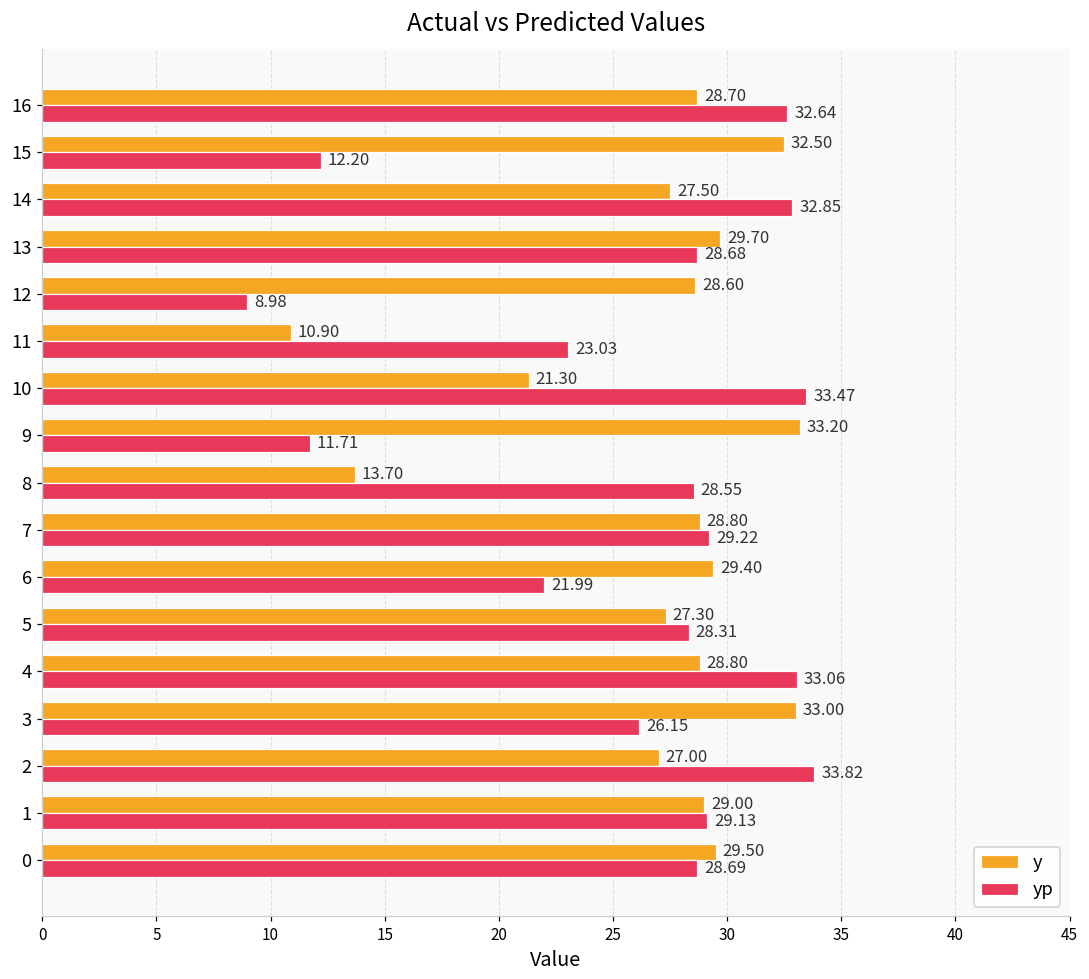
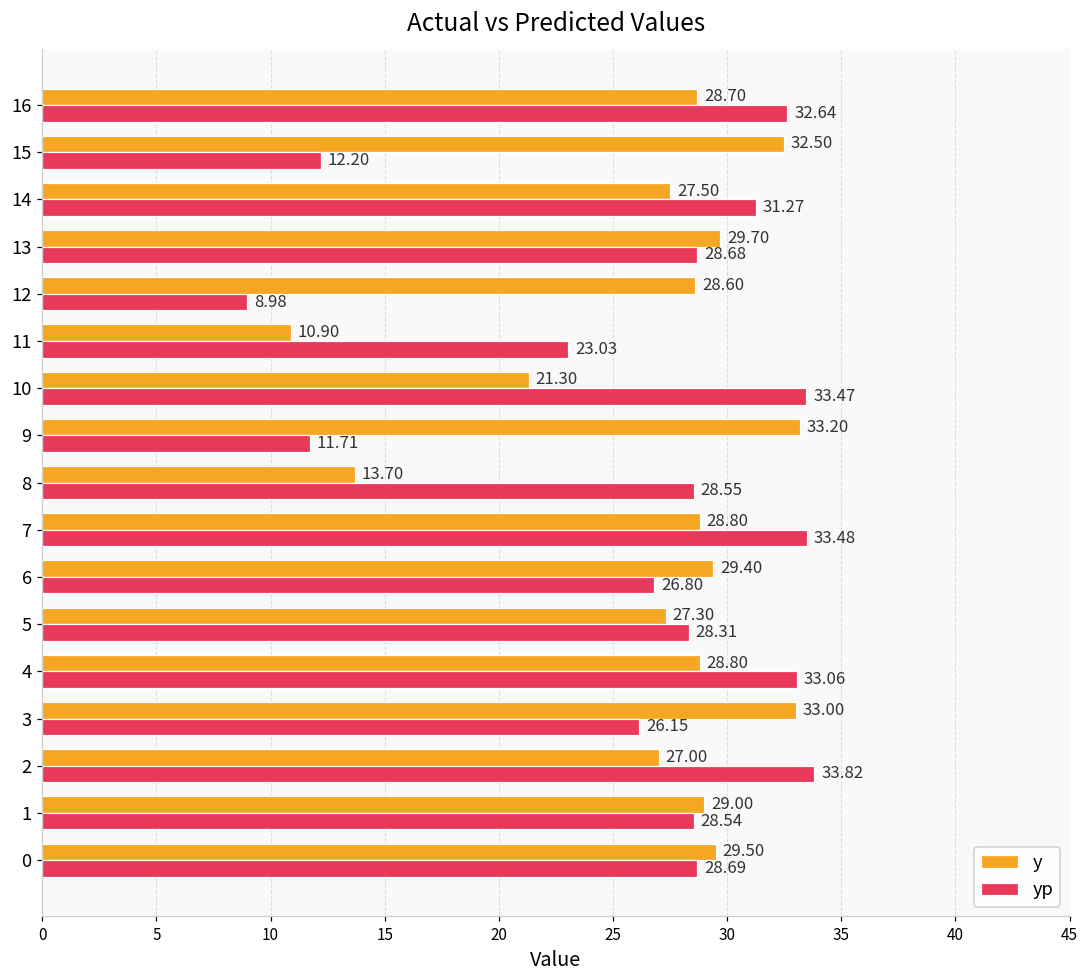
  {
    "y": {
      "16": 28.70,
      "15": 32.50,
      "14": 27.50,
      "13": 29.70,
      "12": 28.60,
      "11": 10.90,
      "10": 21.30,
      "9": 33.20,
      "8": 13.70,
      "7": 28.80,
      "6": 29.40,
      "5": 27.30,
      "4": 28.80,
      "3": 33.00,
      "2": 27.00,
      "1": 29.00,
      "0": 29.50
    },
    "yp": {
      "16": 32.64,
      "15": 12.20,
-     "14": 32.85,
+     "14": 31.27,
      "13": 28.68,
      "12": 8.98,
      "11": 23.03,
      "10": 33.47,
      "9": 11.71,
      "8": 28.55,
-     "7": 29.22,
-     "6": 21.99,
+     "7": 33.48,
+     "6": 26.80,
      "5": 28.31,
      "4": 33.06,
      "3": 26.15,
      "2": 33.82,
-     "1": 29.13,
+     "1": 28.54,
      "0": 28.69
    }
  }
